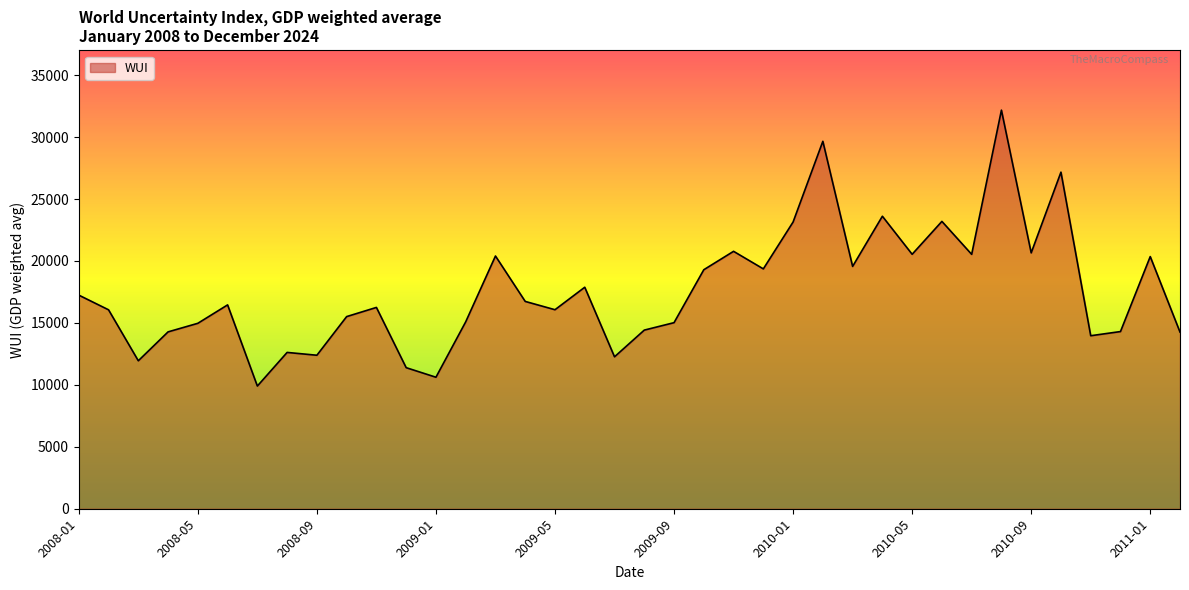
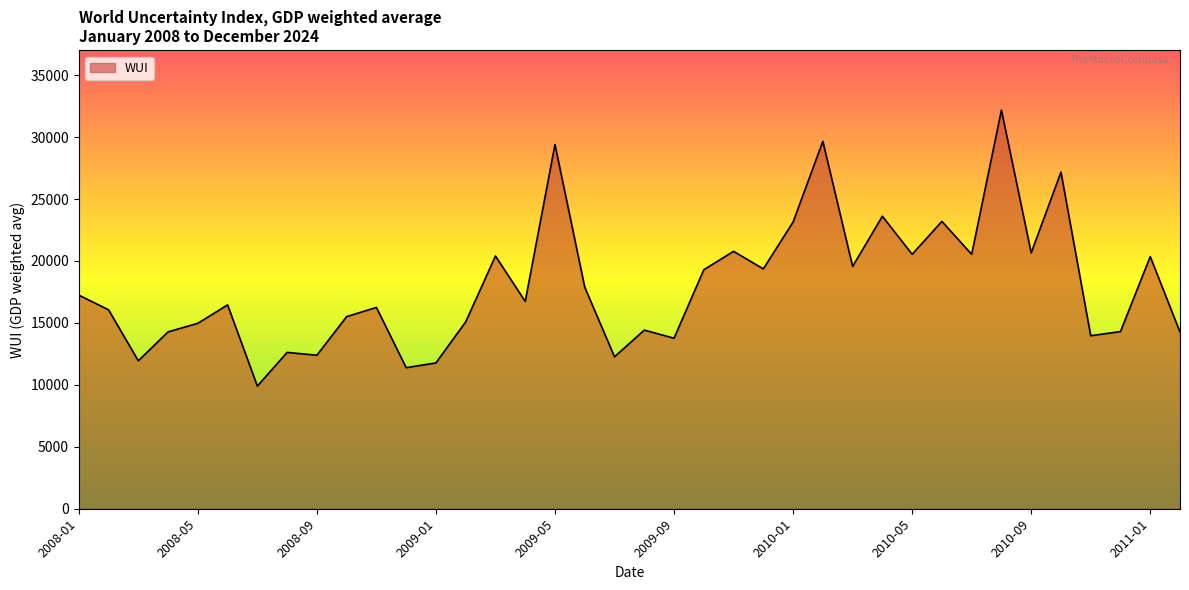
  {
    "2008-01": 17200,
    "2008-05": 15000,
    "2008-09": 12400,
-   "2009-01": 10600,
-   "2009-05": 16100,
-   "2009-09": 15000,
+   "2009-01": 11800,
+   "2009-05": 29400,
+   "2009-09": 13800,
    "2010-01": 23100,
    "2010-05": 20500,
    "2010-09": 20700,
    "2011-01": 20400
  }
